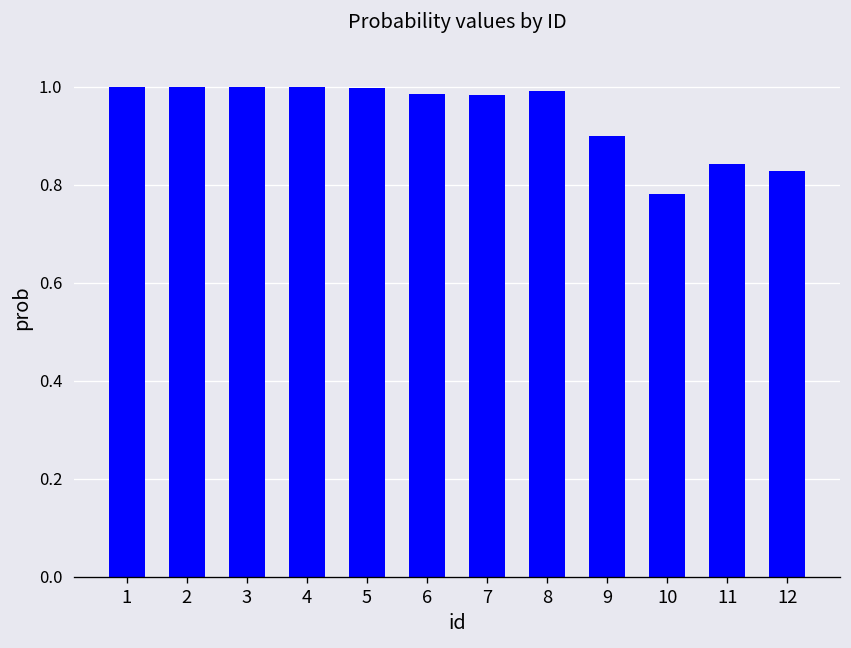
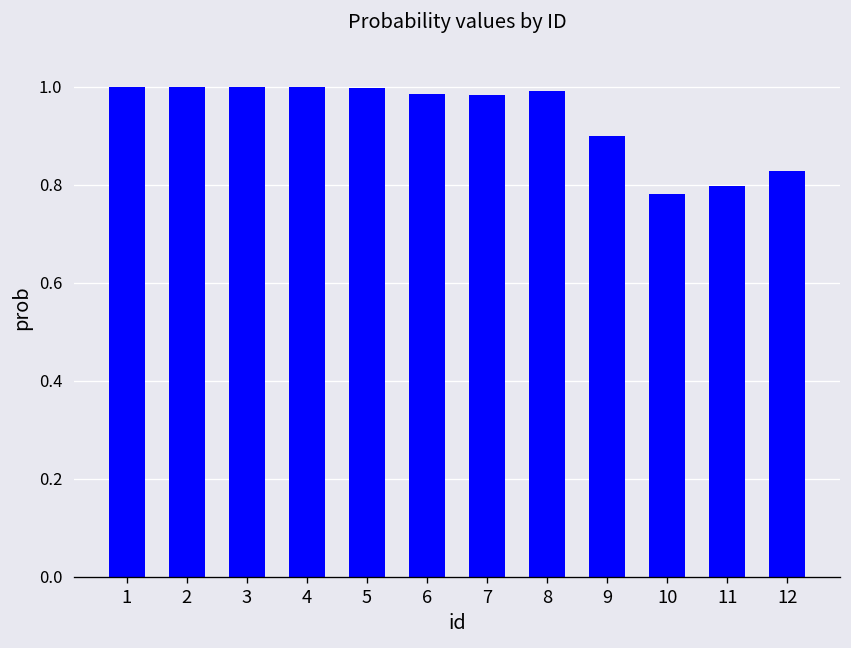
  {
    "1": 1.00,
    "2": 1.00,
    "3": 1.00,
    "4": 1.00,
    "5": 1.00,
    "6": 0.99,
    "7": 0.98,
    "8": 0.99,
    "9": 0.90,
    "10": 0.78,
-   "11": 0.84,
+   "11": 0.80,
    "12": 0.83
  }
